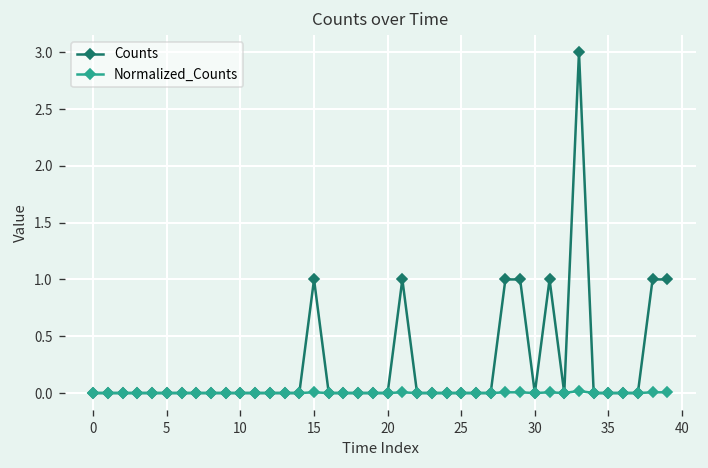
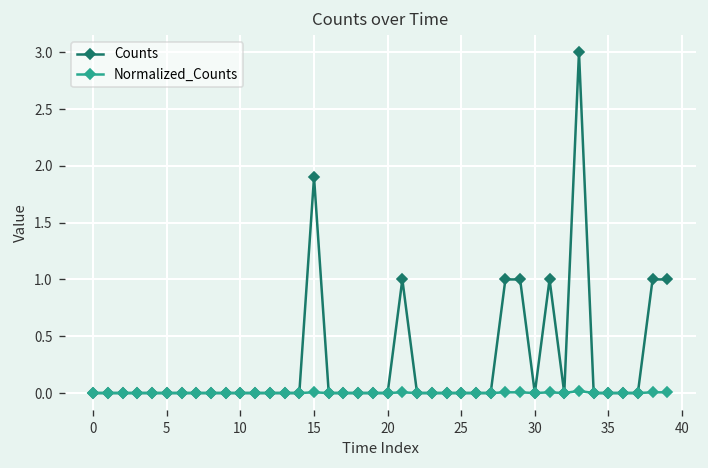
  {
    "Counts": {
-     "15": 1.0
+     "15": 1.9
    },
    "Normalized_Counts": {
      "15": 0.0
    }
  }
